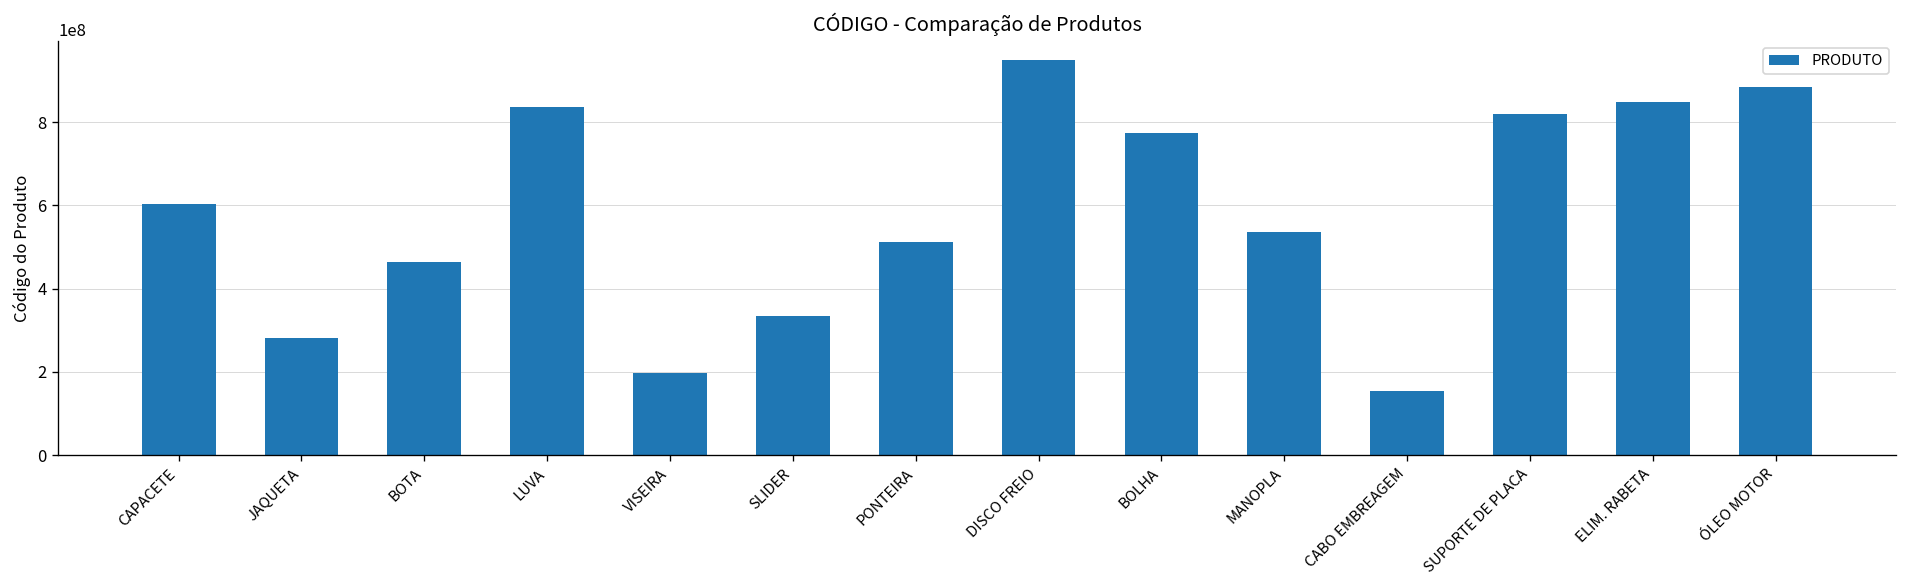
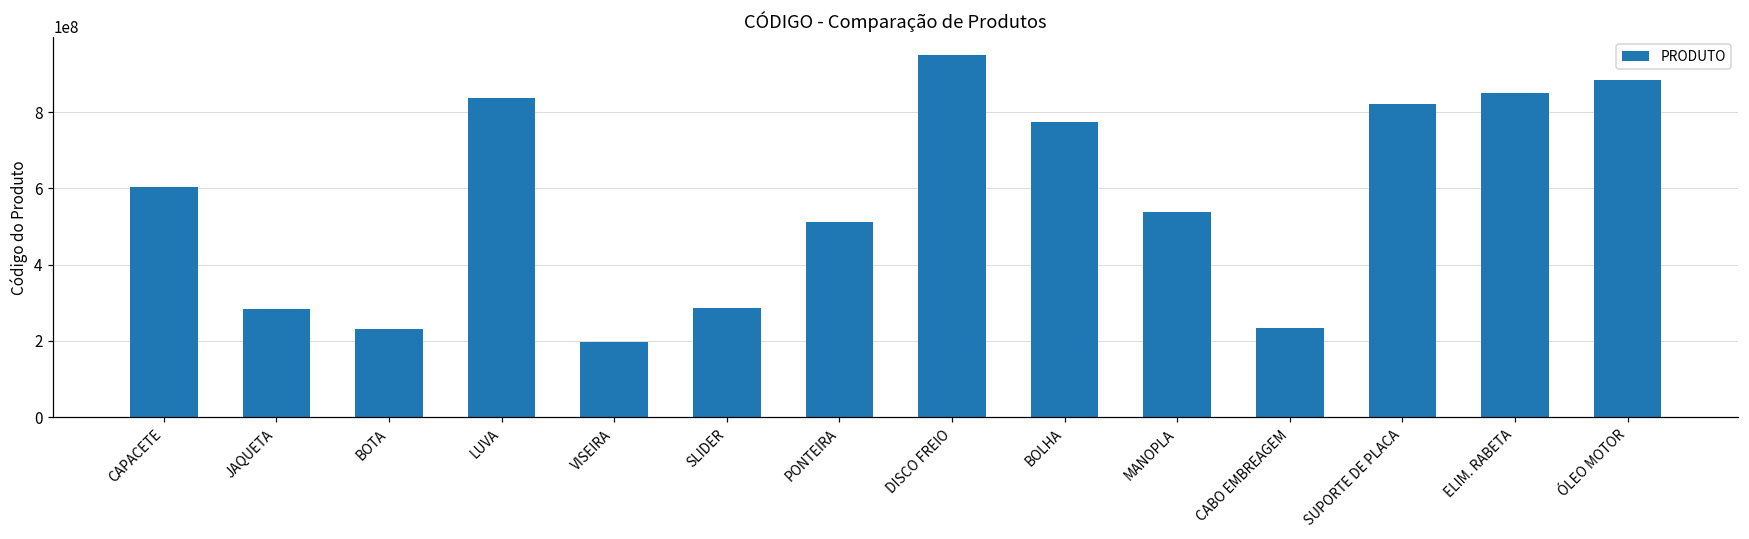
  {
    "CAPACETE": 600000000,
    "JAQUETA": 280000000,
-   "BOTA": 460000000,
+   "BOTA": 230000000,
    "LUVA": 840000000,
    "VISEIRA": 200000000,
-   "SLIDER": 330000000,
+   "SLIDER": 290000000,
    "PONTEIRA": 510000000,
    "DISCO FREIO": 950000000,
    "BOLHA": 770000000,
    "MANOPLA": 540000000,
-   "CABO EMBREAGEM": 150000000,
+   "CABO EMBREAGEM": 230000000,
    "SUPORTE DE PLACA": 820000000,
    "ELIM. RABETA": 850000000,
    "ÓLEO MOTOR": 880000000
  }
